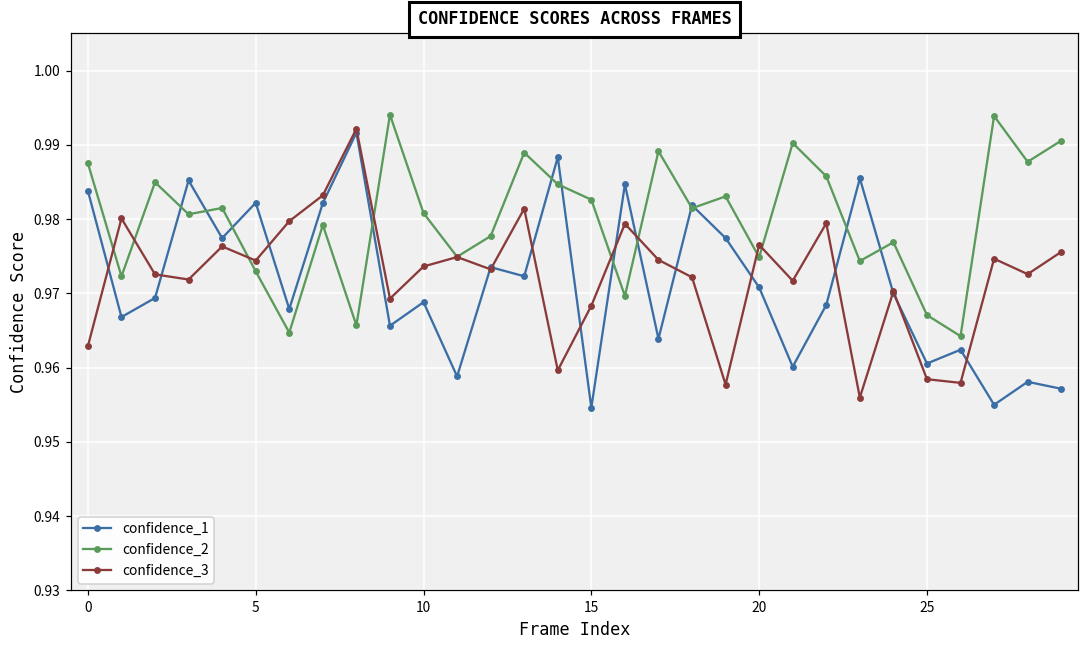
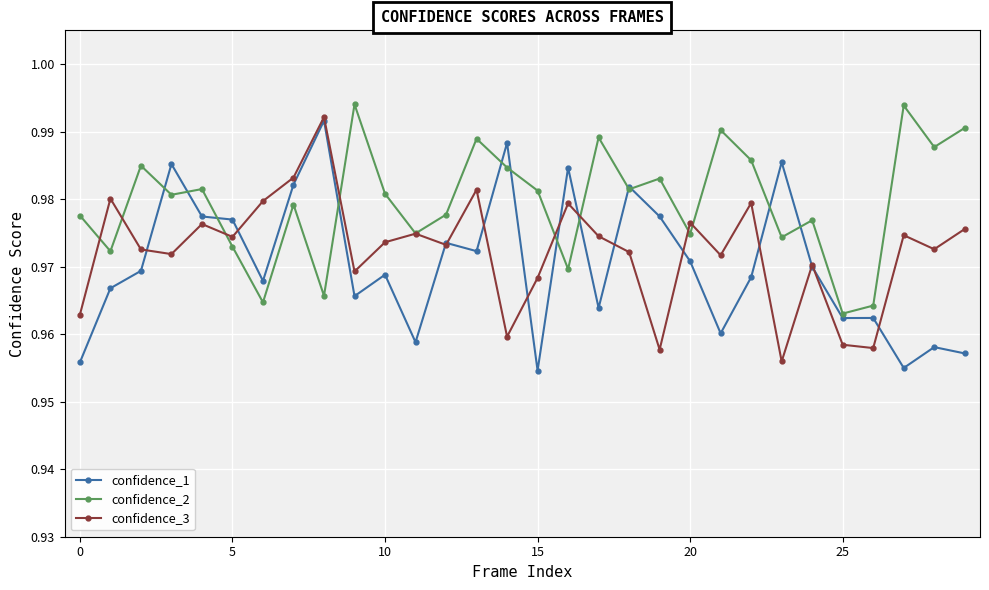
  {
    "confidence_1": {
-     "0": 0.984,
-     "5": 0.982,
+     "0": 0.956,
+     "5": 0.977,
      "10": 0.969,
      "15": 0.955,
      "20": 0.971,
-     "25": 0.961
+     "25": 0.962
    },
    "confidence_2": {
-     "0": 0.988,
+     "0": 0.978,
      "5": 0.973,
      "10": 0.981,
-     "15": 0.983,
+     "15": 0.981,
      "20": 0.975,
-     "25": 0.967
+     "25": 0.963
    },
    "confidence_3": {
      "0": 0.963,
      "5": 0.974,
      "10": 0.974,
      "15": 0.968,
      "20": 0.977,
      "25": 0.958
    }
  }
